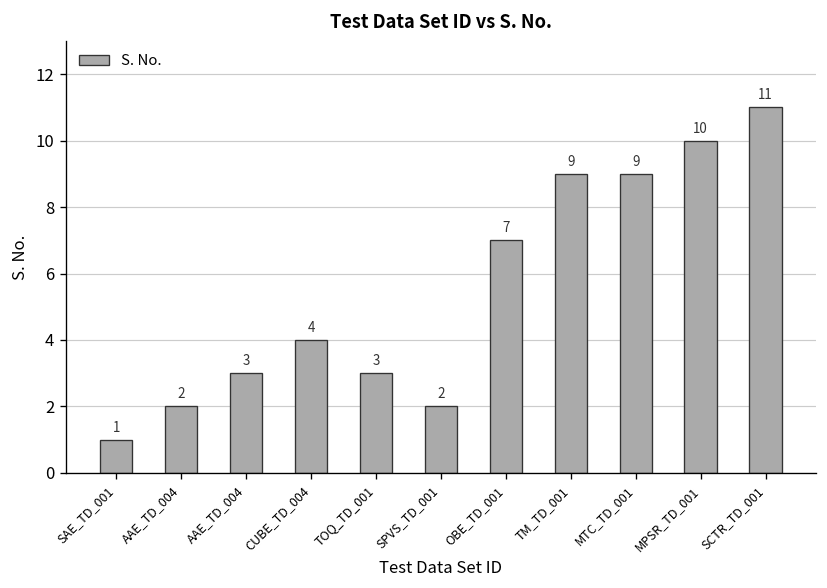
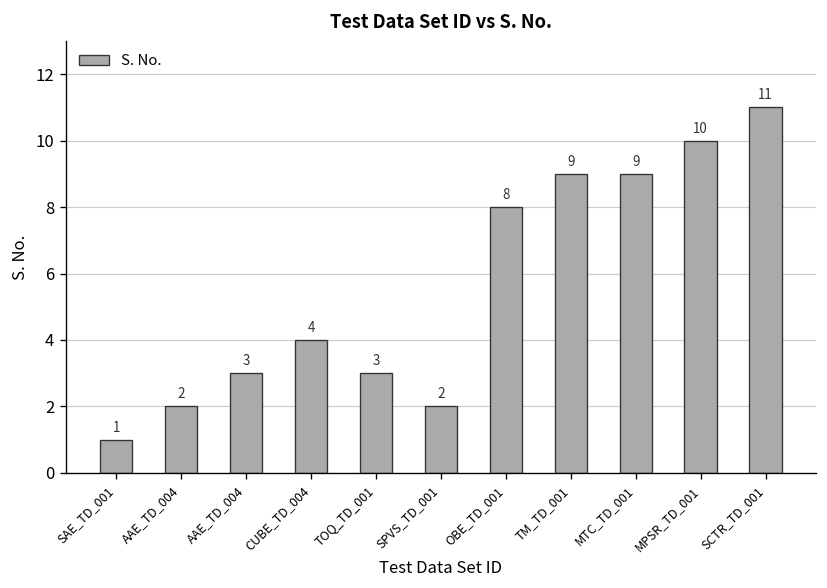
  {
    "SAE_TD_001": 1,
    "CUBE_TD_004": 4,
    "TOQ_TD_001": 3,
    "SPVS_TD_001": 2,
-   "OBE_TD_001": 7,
+   "OBE_TD_001": 8,
    "TM_TD_001": 9,
    "MTC_TD_001": 9,
    "MPSR_TD_001": 10,
    "SCTR_TD_001": 11
  }
